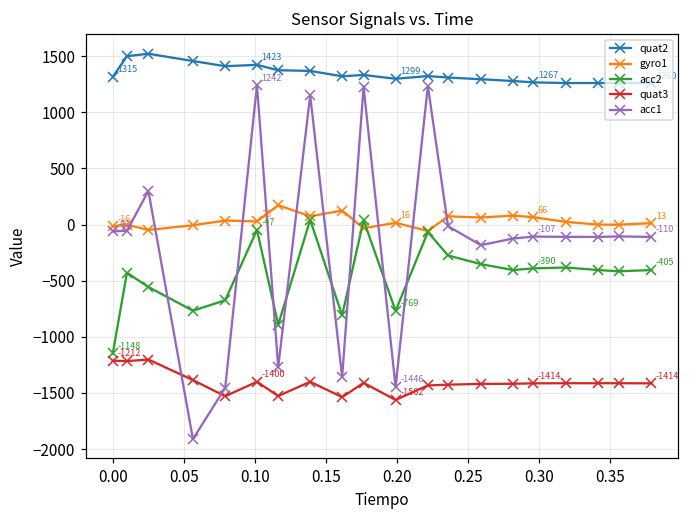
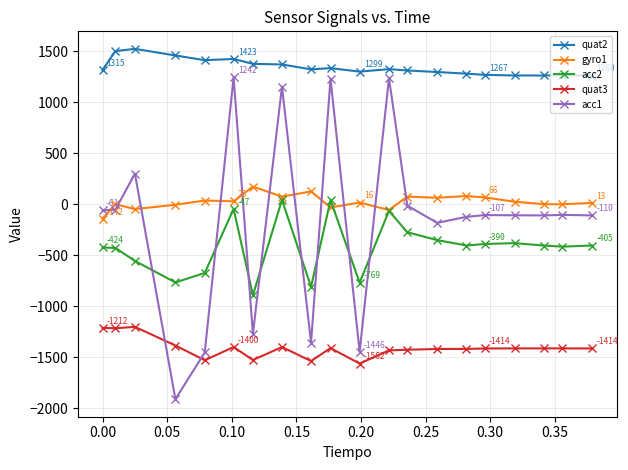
  {
    "quat2": {
      "0.00": 1315
    },
    "gyro1": {
-     "0.00": -16
+     "0.00": -142
    },
    "acc2": {
-     "0.00": -1148
+     "0.00": -424
    }
  }
